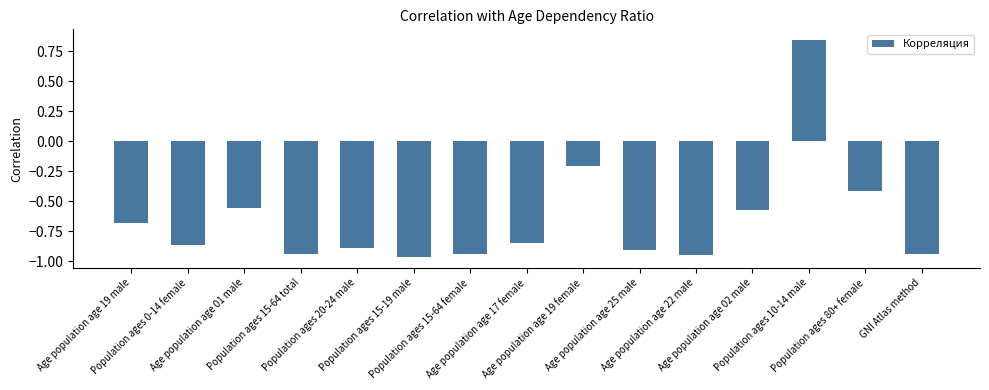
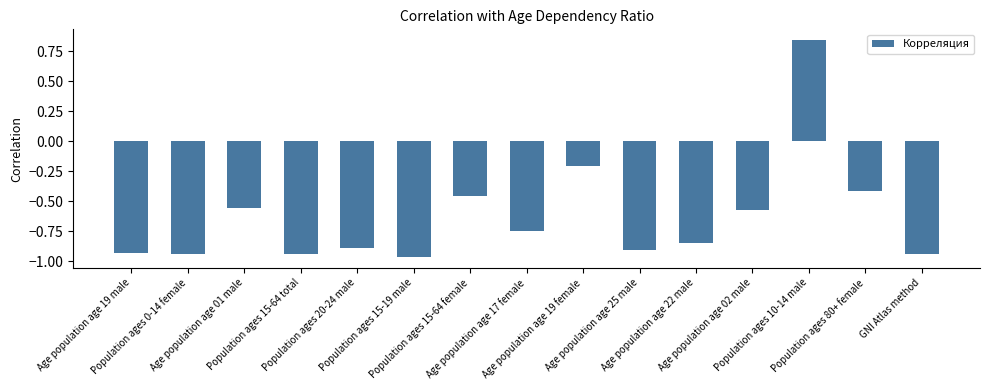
  {
-   "Age population age 19 male": -0.68,
-   "Population ages 0-14 female": -0.86,
+   "Age population age 19 male": -0.93,
+   "Population ages 0-14 female": -0.94,
    "Age population age 01 male": -0.55,
    "Population ages 15-64 total": -0.94,
    "Population ages 20-24 male": -0.89,
    "Population ages 15-19 male": -0.96,
-   "Population ages 15-64 female": -0.94,
-   "Age population age 17 female": -0.84,
+   "Population ages 15-64 female": -0.46,
+   "Age population age 17 female": -0.75,
    "Age population age 19 female": -0.21,
    "Age population age 25 male": -0.90,
-   "Age population age 22 male": -0.95,
+   "Age population age 22 male": -0.84,
    "Age population age 02 male": -0.57,
    "Population ages 10-14 male": 0.84,
    "Population ages 80+ female": -0.41,
    "GNI Atlas method": -0.94
  }
